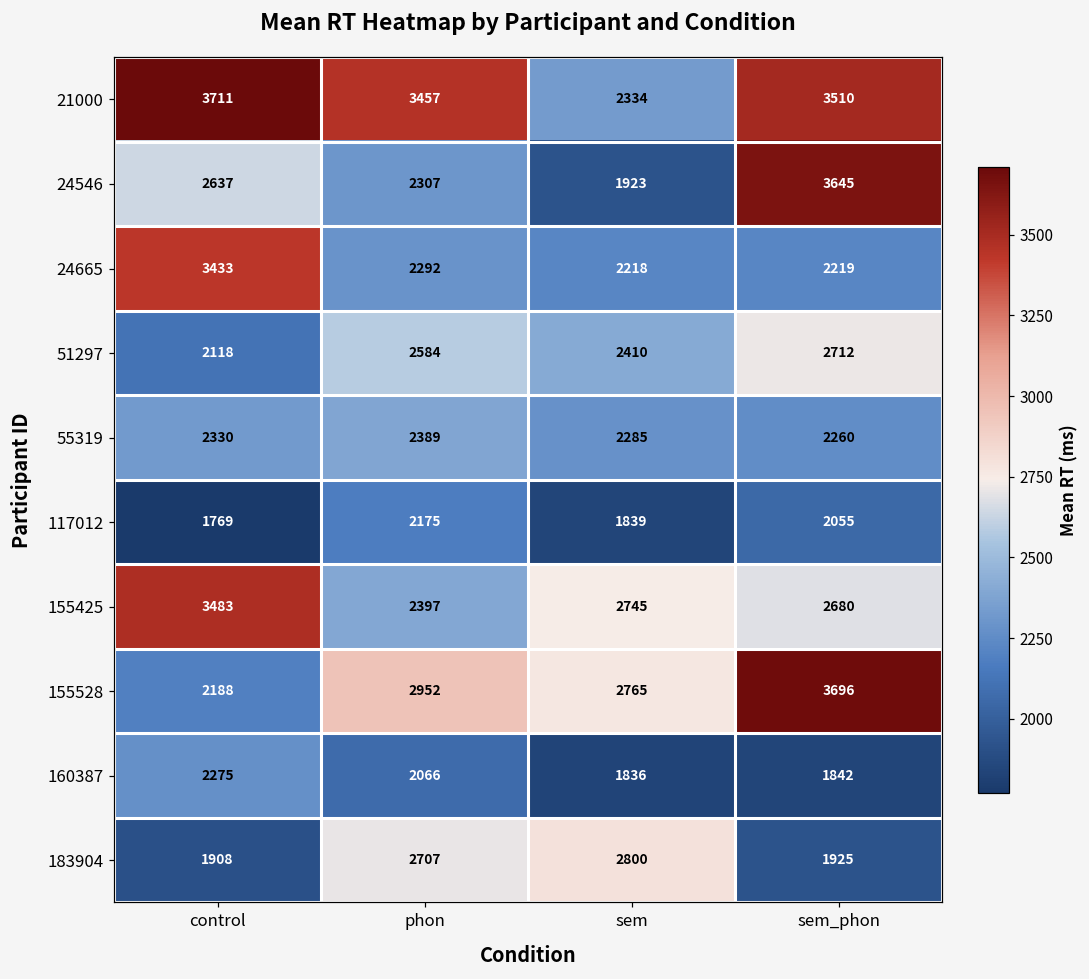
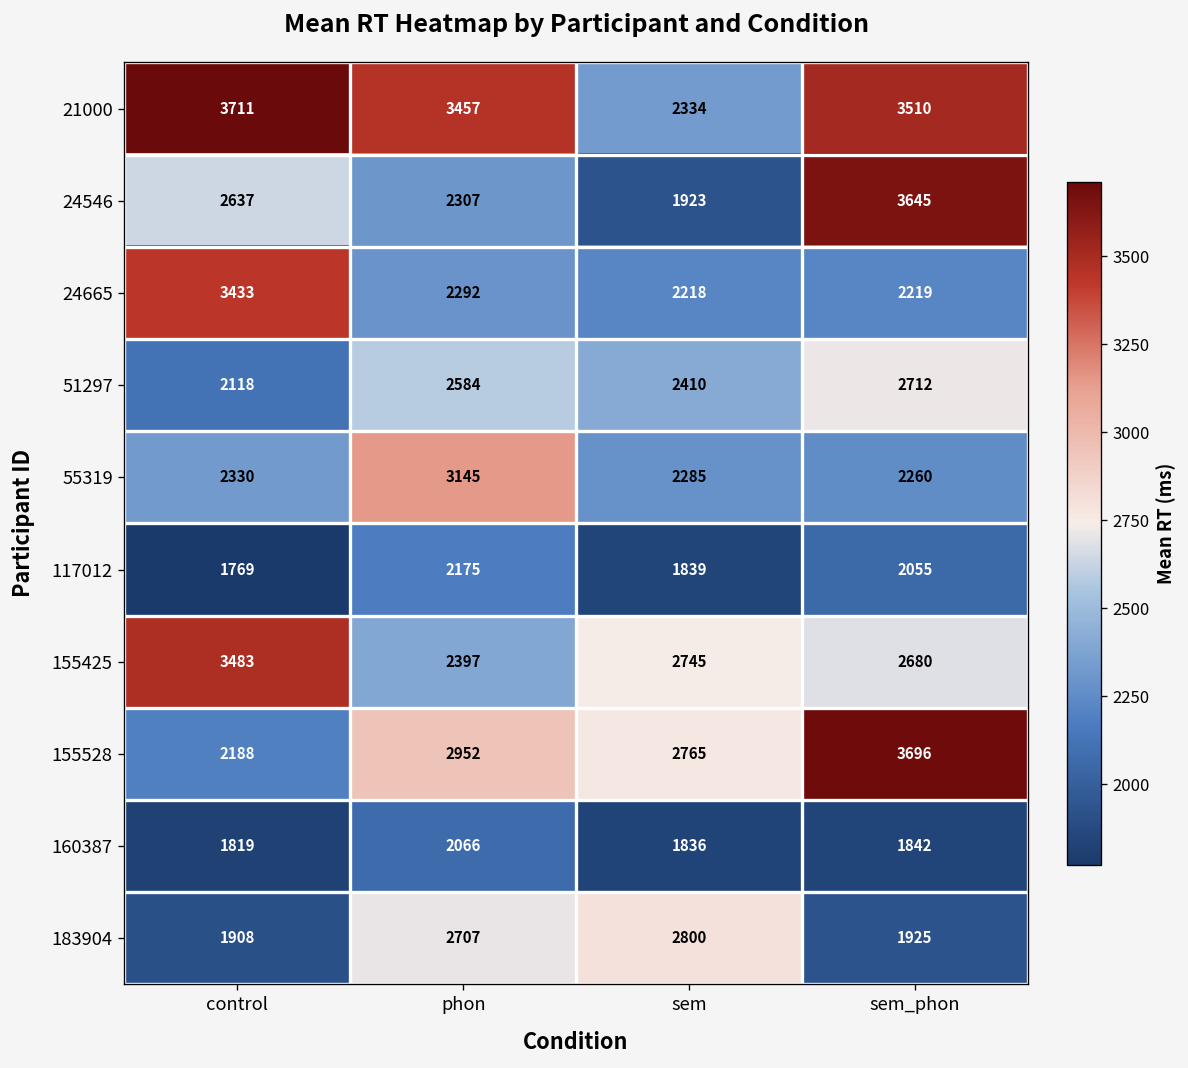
  {
    "21000": {
      "control": 3711,
      "phon": 3457,
      "sem": 2334,
      "sem_phon": 3510
    },
    "24546": {
      "control": 2637,
      "phon": 2307,
      "sem": 1923,
      "sem_phon": 3645
    },
    "24665": {
      "control": 3433,
      "phon": 2292,
      "sem": 2218,
      "sem_phon": 2219
    },
    "51297": {
      "control": 2118,
      "phon": 2584,
      "sem": 2410,
      "sem_phon": 2712
    },
    "55319": {
      "control": 2330,
-     "phon": 2389,
+     "phon": 3145,
      "sem": 2285,
      "sem_phon": 2260
    },
    "117012": {
      "control": 1769,
      "phon": 2175,
      "sem": 1839,
      "sem_phon": 2055
    },
    "155425": {
      "control": 3483,
      "phon": 2397,
      "sem": 2745,
      "sem_phon": 2680
    },
    "155528": {
      "control": 2188,
      "phon": 2952,
      "sem": 2765,
      "sem_phon": 3696
    },
    "160387": {
-     "control": 2275,
+     "control": 1819,
      "phon": 2066,
      "sem": 1836,
      "sem_phon": 1842
    },
    "183904": {
      "control": 1908,
      "phon": 2707,
      "sem": 2800,
      "sem_phon": 1925
    }
  }
